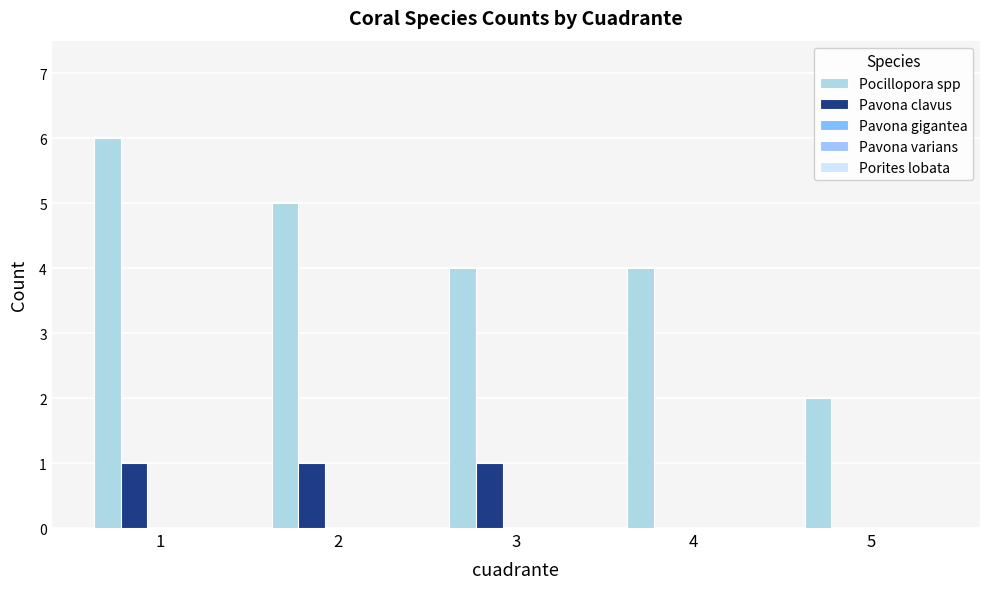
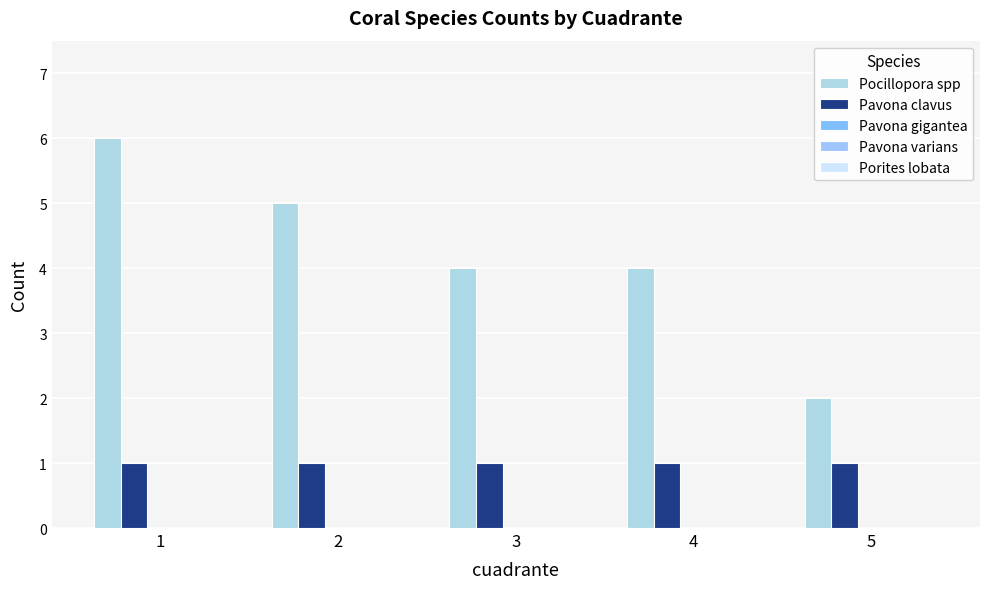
  {
    "Pavona clavus": {
      "1": 1,
      "2": 1,
      "3": 1,
-     "4": 0,
-     "5": 0
+     "4": 1,
+     "5": 1
    }
  }
